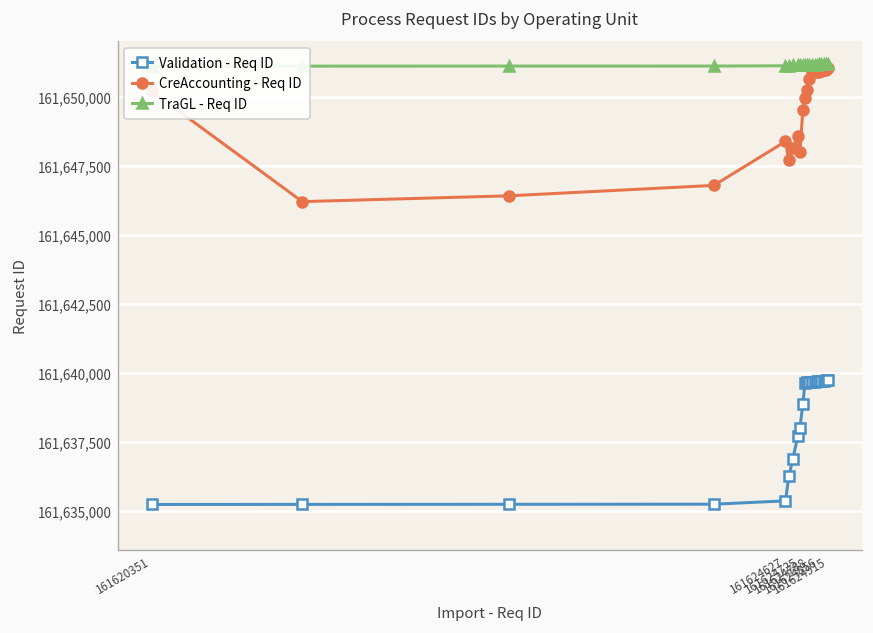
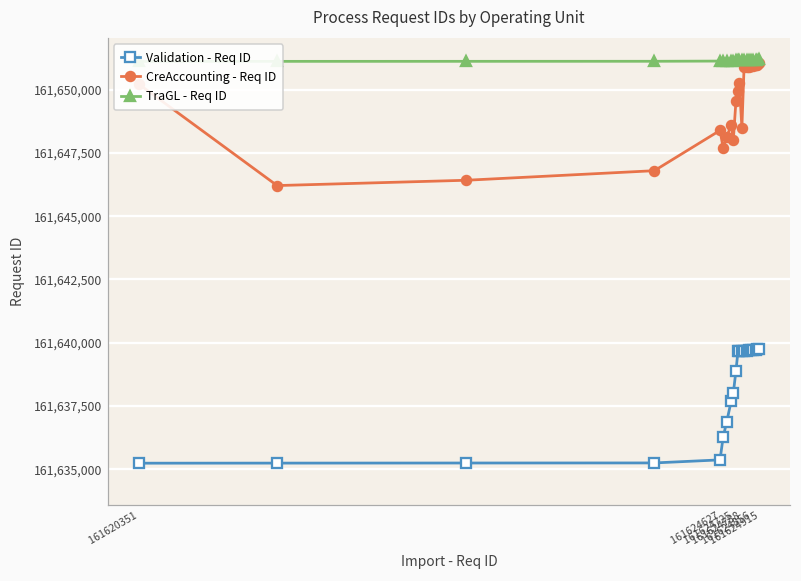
  {
    "CreAccounting - Req ID": {
      "161624627": "161,648,400",
      "161624725": "161,648,000",
-     "161624788": "161,650,700",
+     "161624788": "161,648,500",
      "161624856": "161,650,900",
      "161624915": "161,651,000"
    },
    "TraGL - Req ID": {
      "161624627": "161,651,100",
      "161624725": "161,651,200",
      "161624788": "161,651,200",
      "161624856": "161,651,200",
      "161624915": "161,651,200"
    }
  }
